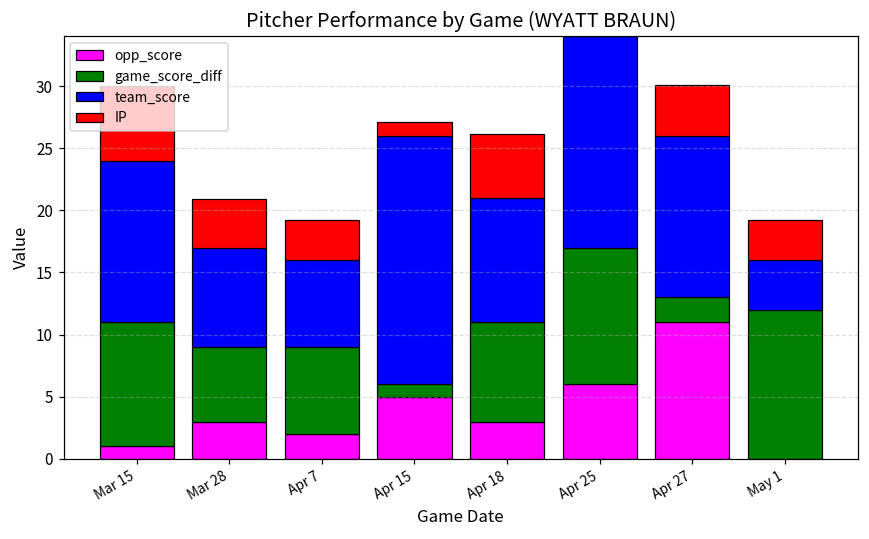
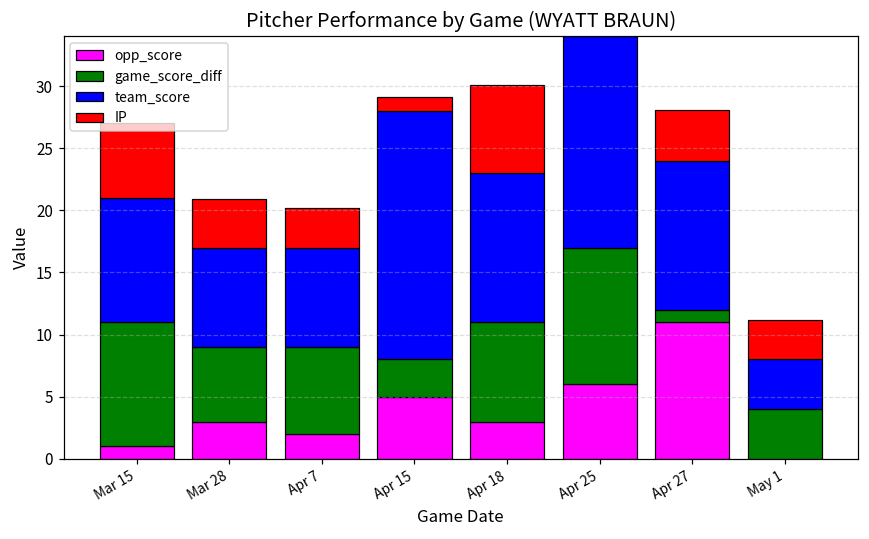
  {
    "opp_score": {
      "Mar 15": 1.0,
      "Mar 28": 3.0,
      "Apr 7": 2.0,
      "Apr 15": 5.0,
      "Apr 18": 3.0,
      "Apr 25": 6.0,
      "Apr 27": 11.0,
      "May 1": 0.0
    },
    "game_score_diff": {
      "Mar 15": 10,
      "Mar 28": 6,
      "Apr 7": 7,
-     "Apr 15": 1,
+     "Apr 15": 3,
      "Apr 18": 8,
      "Apr 25": 11,
-     "Apr 27": 2,
-     "May 1": 12
+     "Apr 27": 1,
+     "May 1": 4
    },
    "team_score": {
-     "Mar 15": 13,
+     "Mar 15": 10,
      "Mar 28": 8,
-     "Apr 7": 7,
+     "Apr 7": 8,
      "Apr 15": 20,
-     "Apr 18": 10,
+     "Apr 18": 12,
      "Apr 25": 17,
-     "Apr 27": 13,
+     "Apr 27": 12,
      "May 1": 4
    },
    "IP": {
      "Mar 28": 3.9,
      "Apr 7": 3.2,
      "Apr 15": 1.1,
-     "Apr 18": 5.1,
+     "Apr 18": 7.1,
      "Apr 25": 0.0,
      "Apr 27": 4.1,
      "May 1": 3.2
    }
  }
